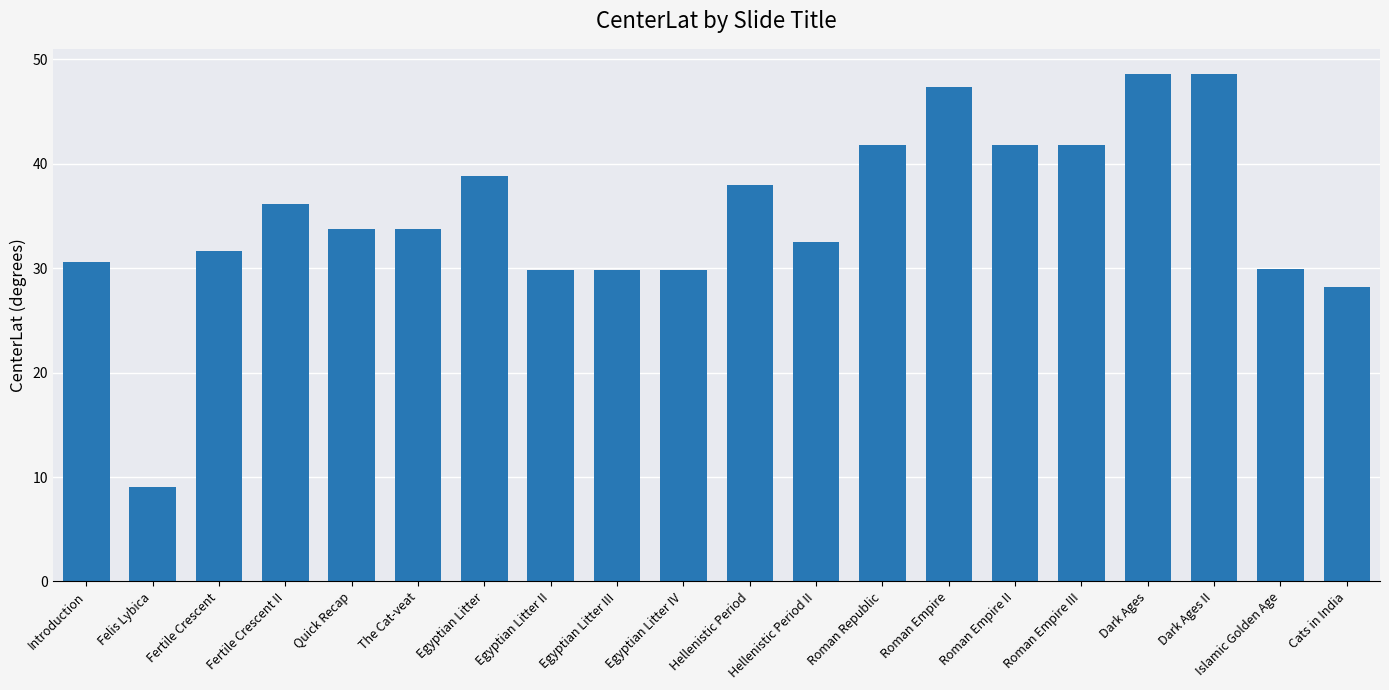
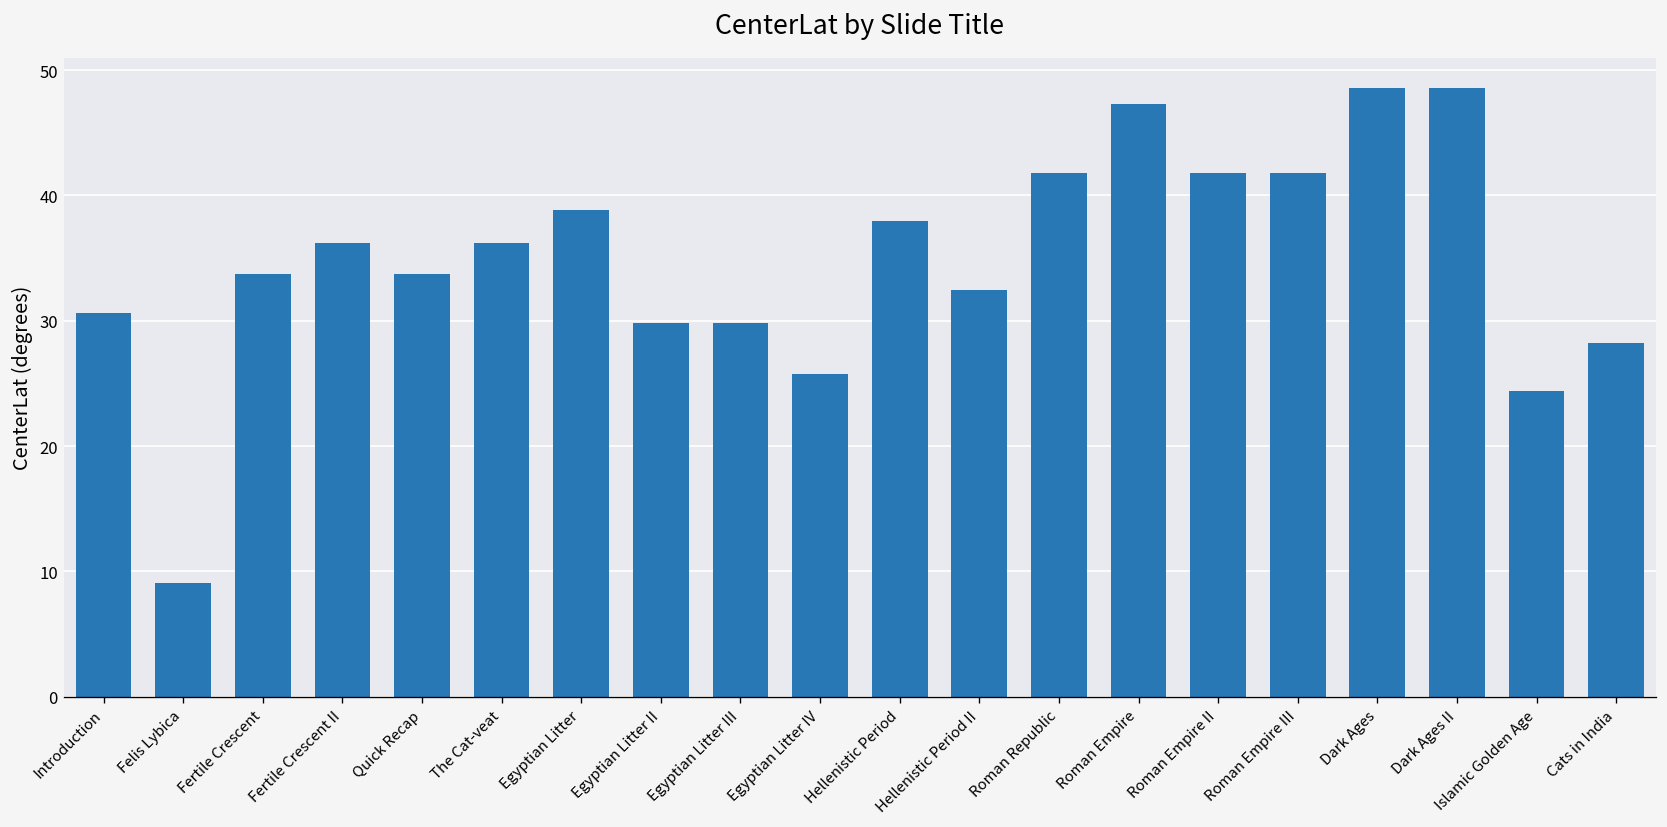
  {
    "Introduction": 30.6,
    "Felis Lybica": 9.1,
-   "Fertile Crescent": 31.6,
+   "Fertile Crescent": 33.8,
    "Fertile Crescent II": 36.2,
    "Quick Recap": 33.8,
-   "The Cat-veat": 33.8,
+   "The Cat-veat": 36.2,
    "Egyptian Litter": 38.9,
    "Egyptian Litter II": 29.8,
    "Egyptian Litter III": 29.8,
-   "Egyptian Litter IV": 29.8,
+   "Egyptian Litter IV": 25.7,
    "Hellenistic Period": 38.0,
    "Hellenistic Period II": 32.5,
    "Roman Republic": 41.8,
    "Roman Empire": 47.3,
    "Roman Empire II": 41.8,
    "Roman Empire III": 41.8,
    "Dark Ages": 48.6,
    "Dark Ages II": 48.6,
-   "Islamic Golden Age": 29.9,
+   "Islamic Golden Age": 24.4,
    "Cats in India": 28.2
  }
